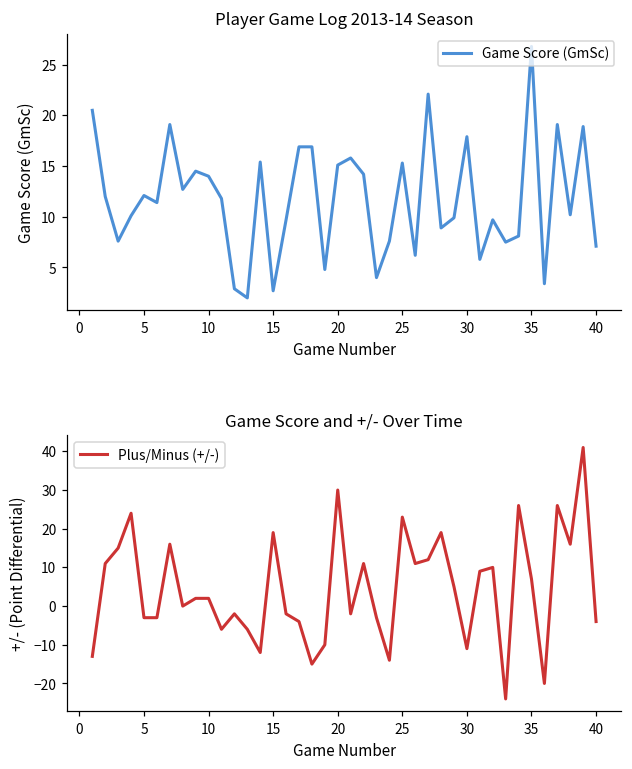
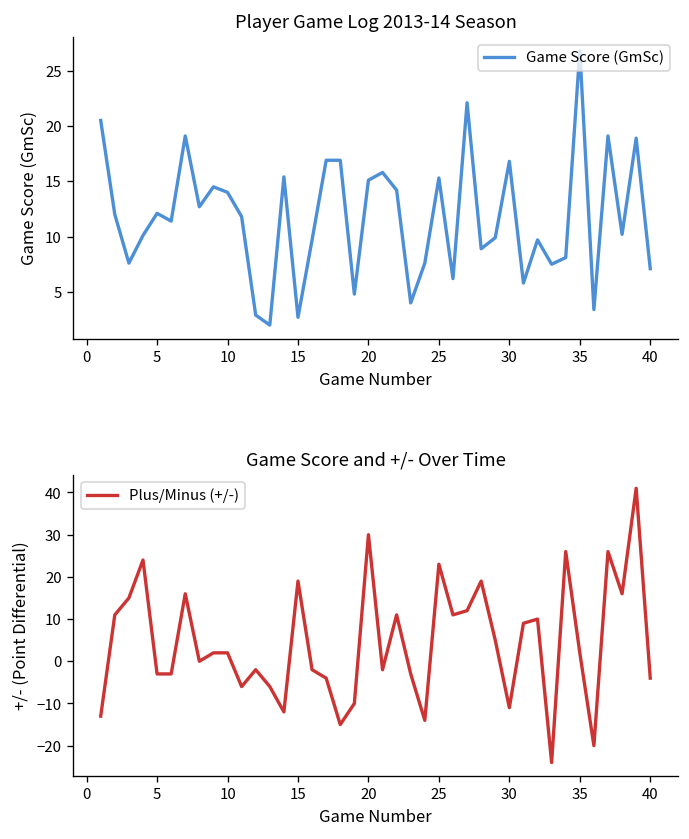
  {
    "Player Game Log 2013-14 Season": {
      "5": 12,
      "10": 14,
      "15": 3,
      "20": 15,
      "25": 15,
-     "30": 18,
+     "30": 17,
      "40": 7
    },
    "Game Score and +/- Over Time": {
      "5": -3,
      "10": 2,
      "15": 19,
      "20": 30,
      "25": 23,
      "30": -11,
-     "35": 7,
+     "35": 2,
      "40": -4
    }
  }
